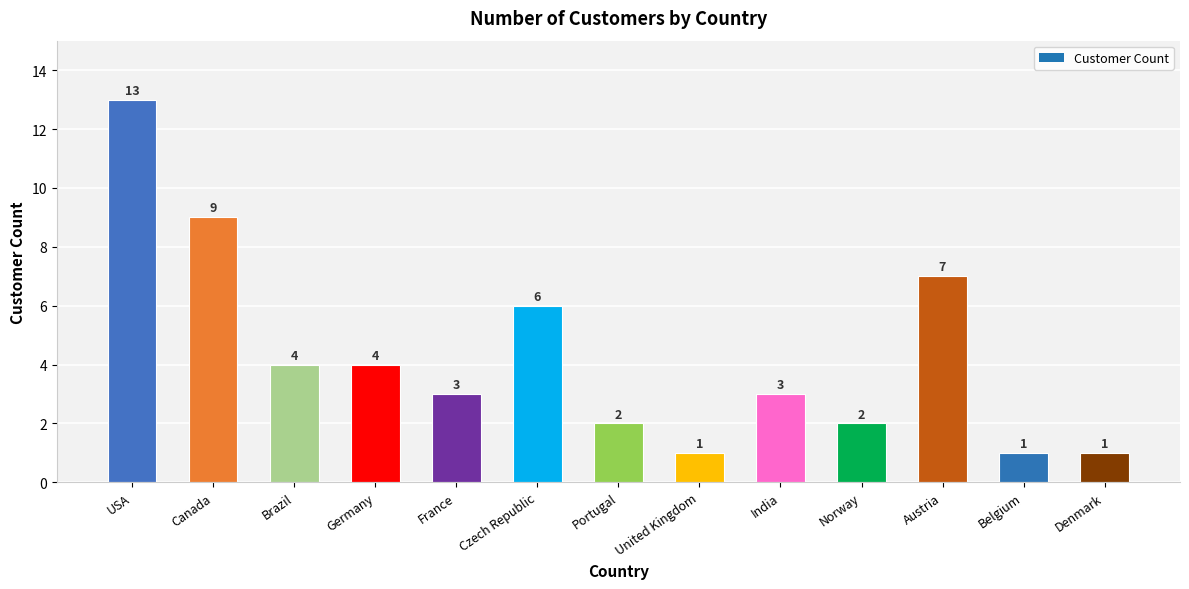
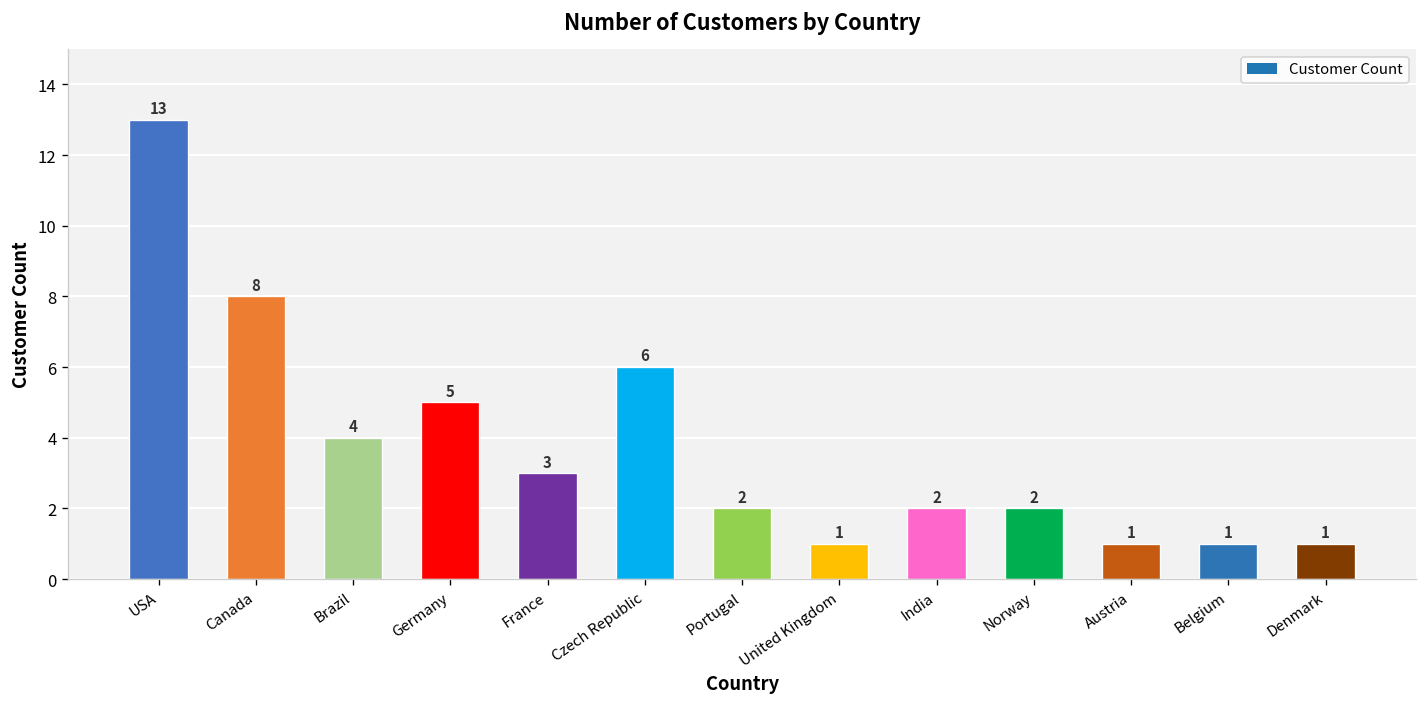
  {
    "USA": 13,
-   "Canada": 9,
+   "Canada": 8,
    "Brazil": 4,
-   "Germany": 4,
+   "Germany": 5,
    "France": 3,
    "Czech Republic": 6,
    "Portugal": 2,
    "United Kingdom": 1,
-   "India": 3,
+   "India": 2,
    "Norway": 2,
-   "Austria": 7,
+   "Austria": 1,
    "Belgium": 1,
    "Denmark": 1
  }
